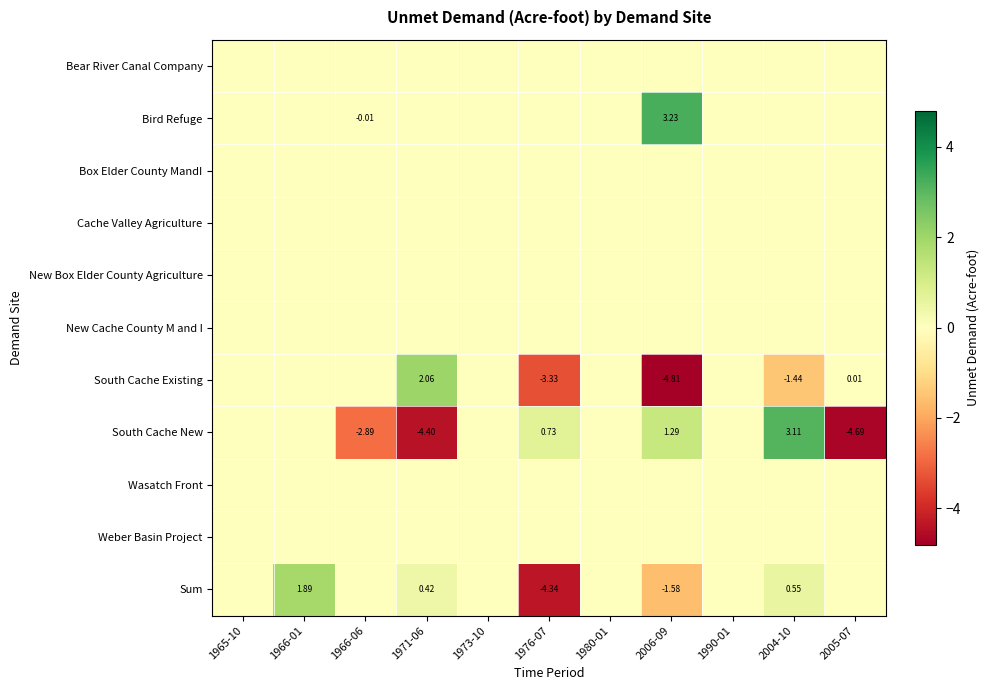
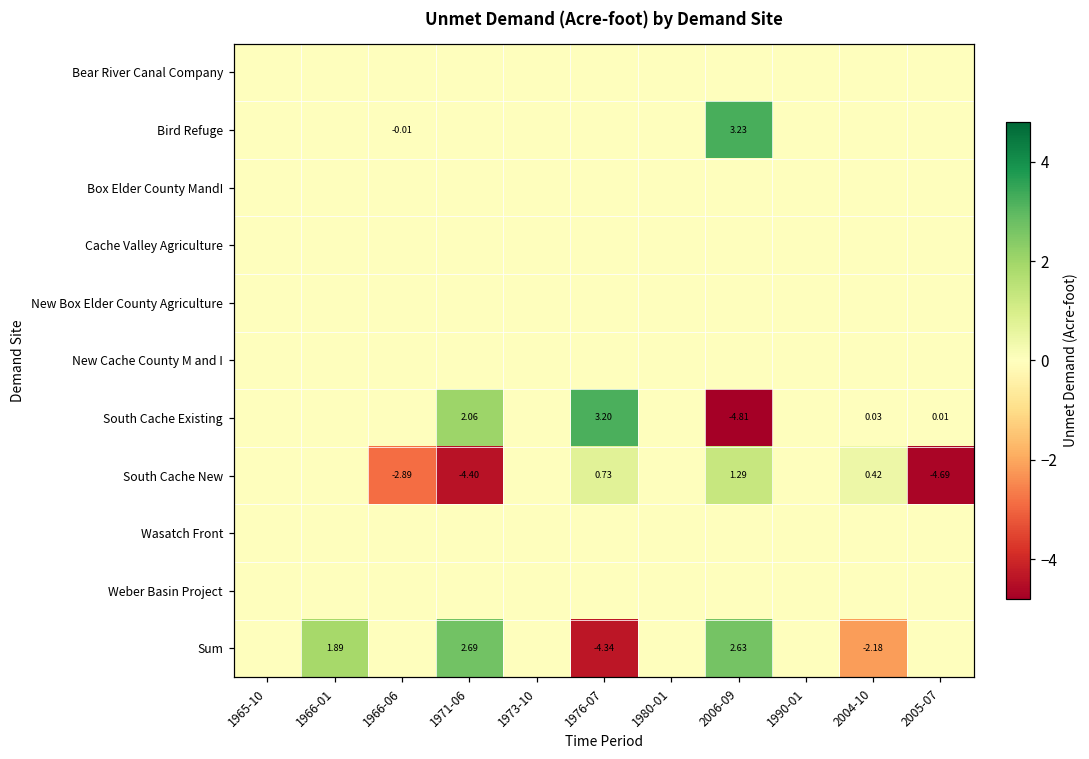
  {
    "Bird Refuge": {
      "1966-06": -0.01,
      "2006-09": 3.23
    },
    "South Cache Existing": {
      "1971-06": 2.06,
-     "1976-07": -3.33,
+     "1976-07": 3.20,
      "2006-09": -4.81,
-     "2004-10": -1.44,
+     "2004-10": 0.03,
      "2005-07": 0.01
    },
    "South Cache New": {
      "1966-06": -2.89,
      "1971-06": -4.40,
      "1976-07": 0.73,
      "2006-09": 1.29,
-     "2004-10": 3.11,
+     "2004-10": 0.42,
      "2005-07": -4.69
    },
    "Sum": {
      "1966-01": 1.89,
-     "1971-06": 0.42,
+     "1971-06": 2.69,
      "1976-07": -4.34,
-     "2006-09": -1.58,
-     "2004-10": 0.55
+     "2006-09": 2.63,
+     "2004-10": -2.18
    }
  }
